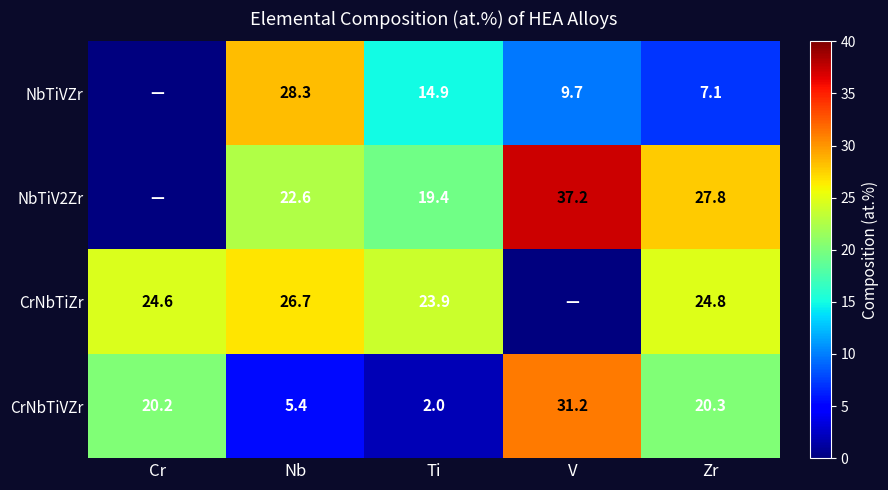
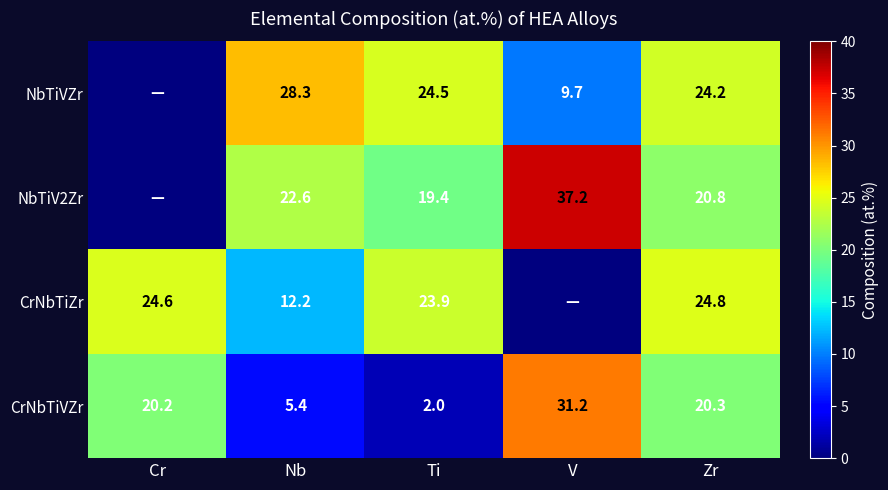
  {
    "NbTiVZr": {
      "Nb": 28.3,
-     "Ti": 14.9,
+     "Ti": 24.5,
      "V": 9.7,
-     "Zr": 7.1
+     "Zr": 24.2
    },
    "NbTiV2Zr": {
      "Nb": 22.6,
      "Ti": 19.4,
      "V": 37.2,
-     "Zr": 27.8
+     "Zr": 20.8
    },
    "CrNbTiZr": {
      "Cr": 24.6,
-     "Nb": 26.7,
+     "Nb": 12.2,
      "Ti": 23.9,
      "Zr": 24.8
    },
    "CrNbTiVZr": {
      "Cr": 20.2,
      "Nb": 5.4,
      "Ti": 2.0,
      "V": 31.2,
      "Zr": 20.3
    }
  }
